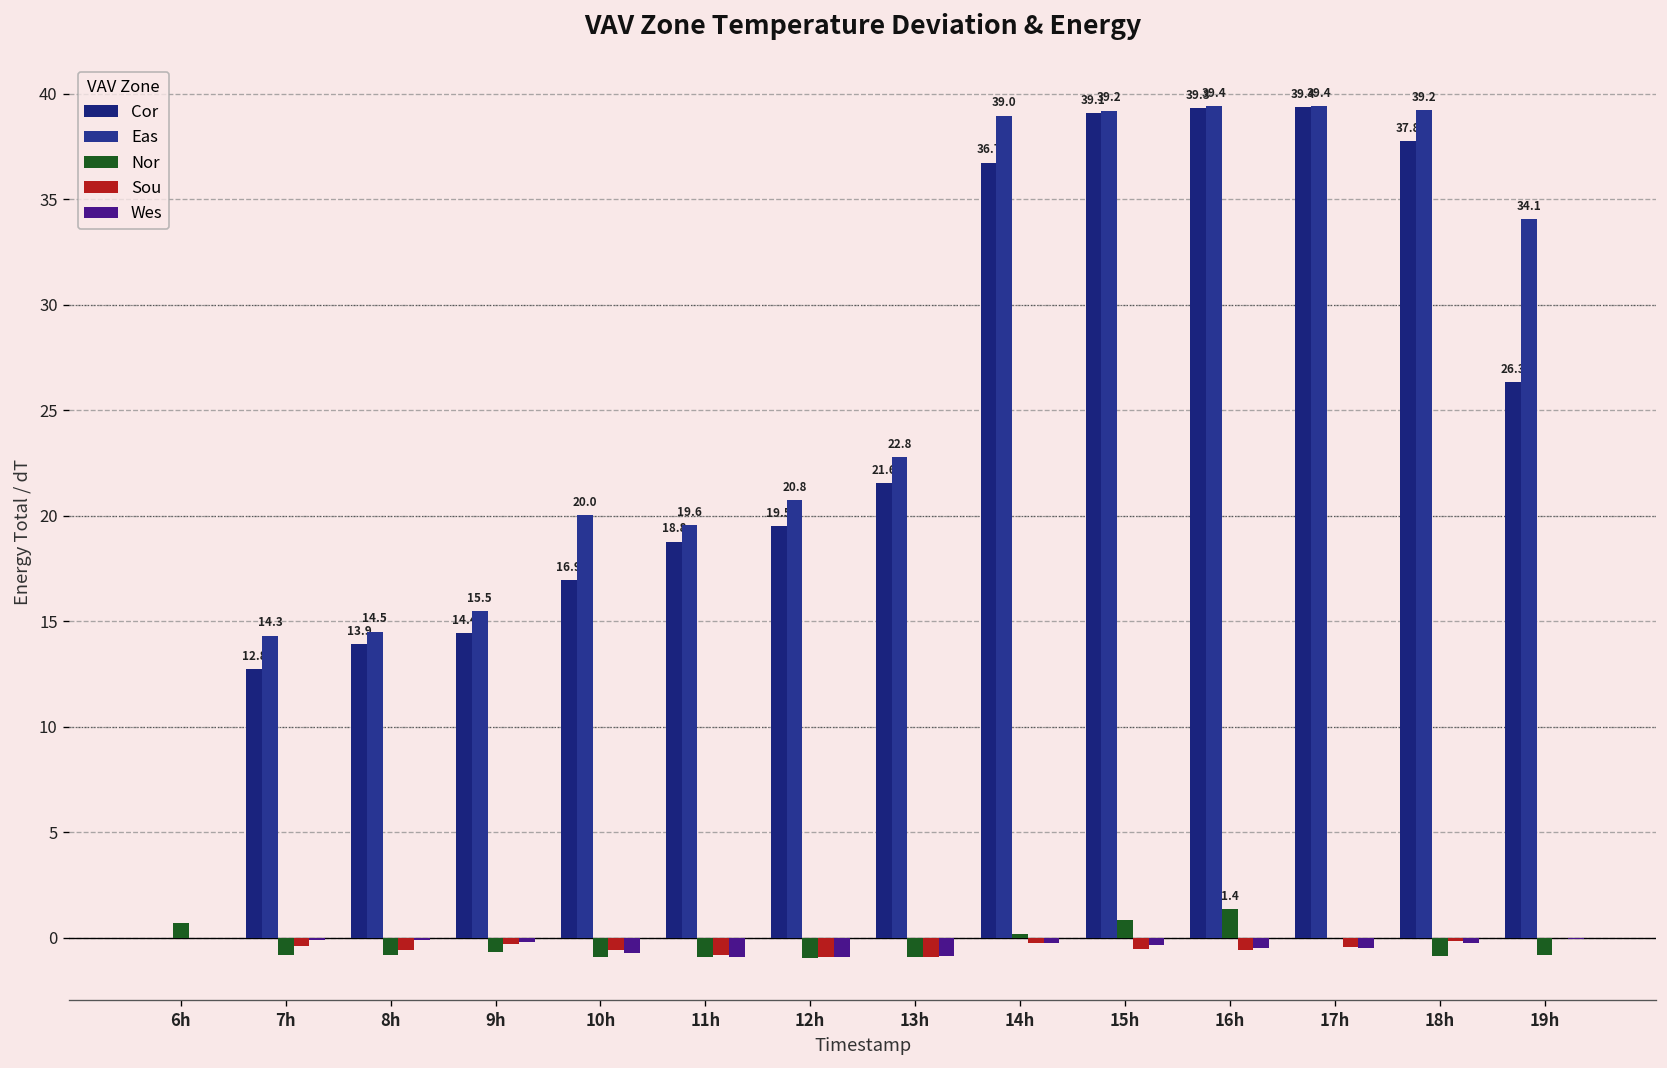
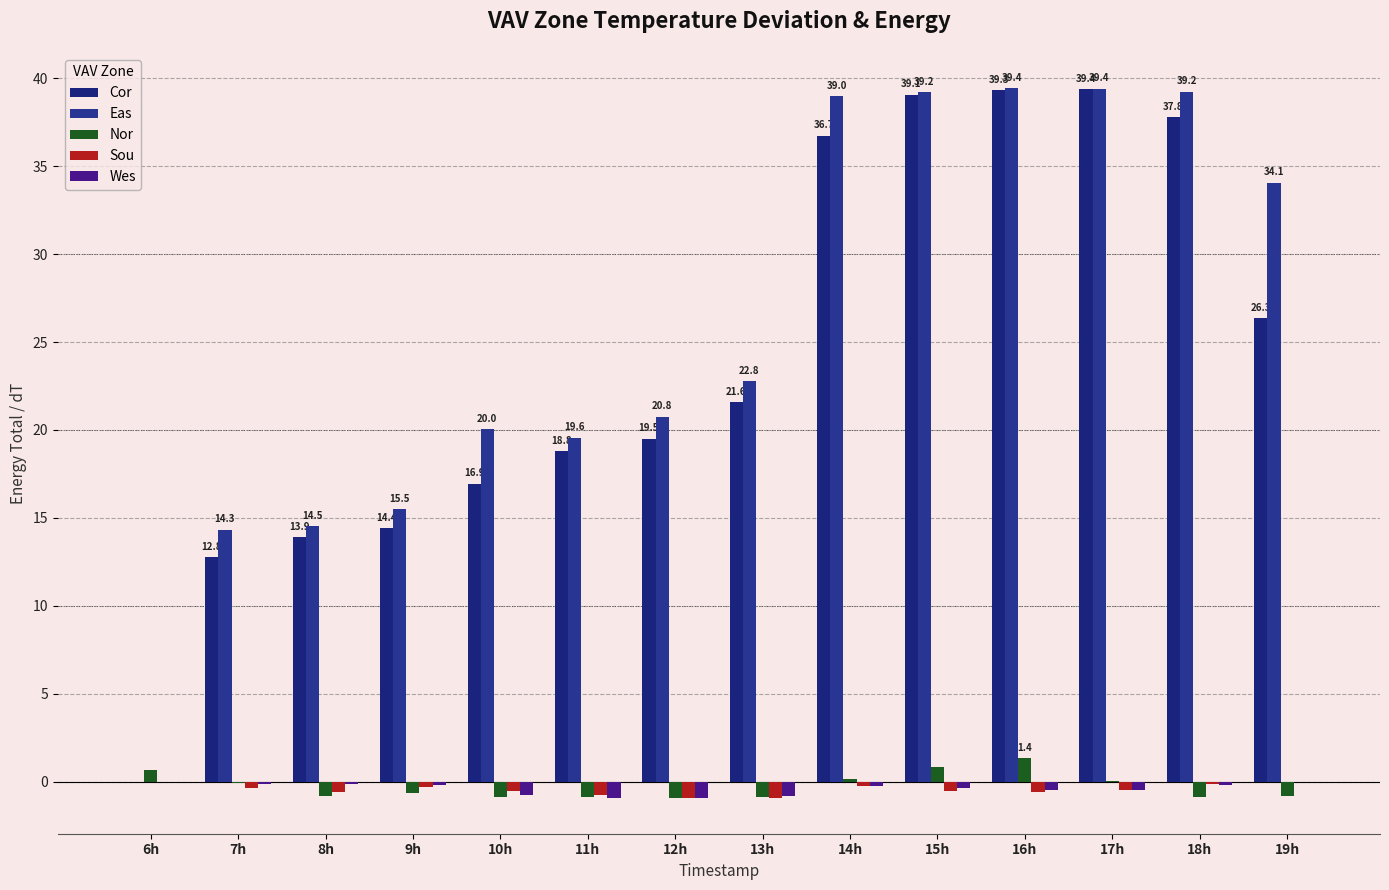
  {
    "Nor": {
      "6h": 0.7,
-     "7h": -0.8,
+     "7h": -0.1,
      "8h": -0.8,
      "9h": -0.6,
      "10h": -0.9,
      "11h": -0.9,
      "12h": -0.9,
      "13h": -0.9,
      "14h": 0.2,
      "15h": 0.8,
      "18h": -0.9,
      "19h": -0.8
    },
    "Sou": {
      "6h": 0.0,
      "7h": -0.4,
      "8h": -0.6,
      "9h": -0.3,
      "10h": -0.5,
      "11h": -0.8,
      "12h": -0.9,
      "13h": -0.9,
      "14h": -0.3,
      "15h": -0.5,
      "16h": -0.6,
      "17h": -0.4,
      "18h": -0.2
    }
  }
